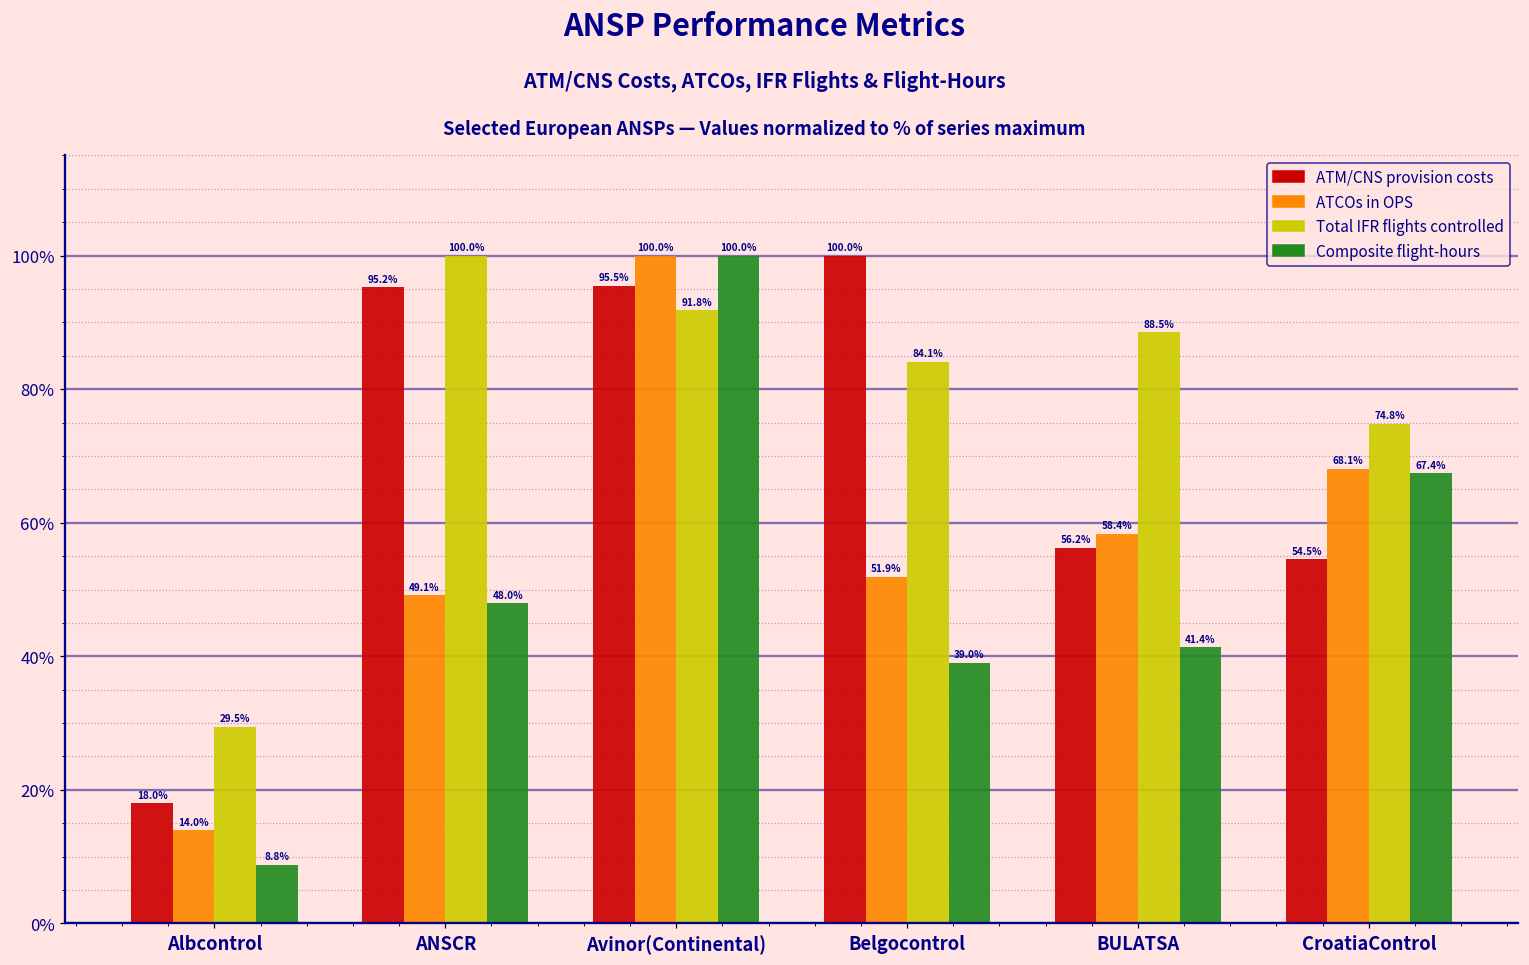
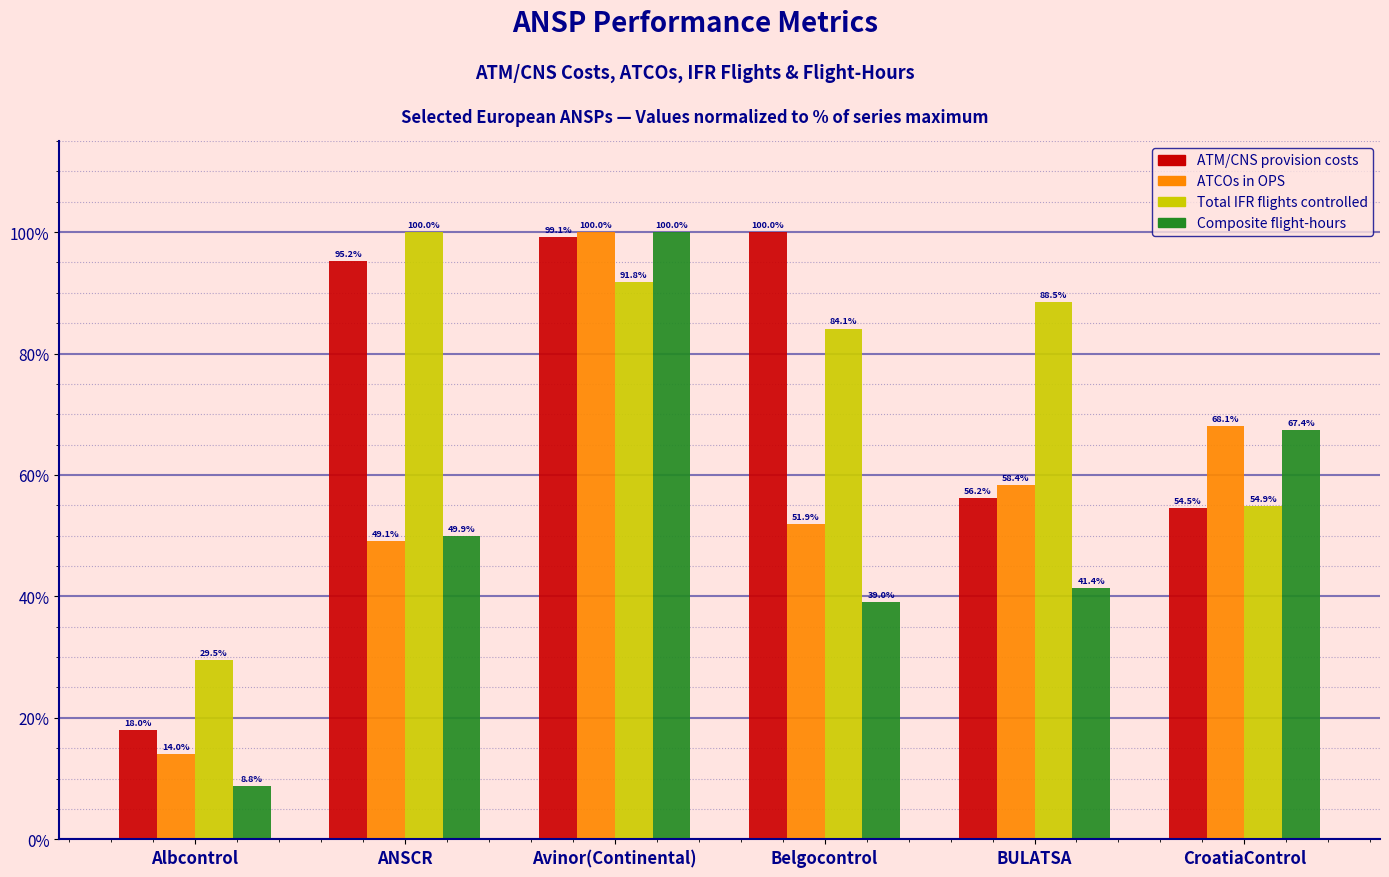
  {
    "ATM/CNS provision costs": {
      "Albcontrol": "18.0%",
      "ANSCR": "95.2%",
-     "Avinor(Continental)": "95.5%",
+     "Avinor(Continental)": "99.1%",
      "Belgocontrol": "100.0%",
      "BULATSA": "56.2%",
      "CroatiaControl": "54.5%"
    },
    "ATCOs in OPS": {
      "Albcontrol": "14.0%",
      "ANSCR": "49.1%",
      "Avinor(Continental)": "100.0%",
      "Belgocontrol": "51.9%",
      "BULATSA": "58.4%",
      "CroatiaControl": "68.1%"
    },
    "Total IFR flights controlled": {
      "Albcontrol": "29.5%",
      "ANSCR": "100.0%",
      "Avinor(Continental)": "91.8%",
      "Belgocontrol": "84.1%",
      "BULATSA": "88.5%",
-     "CroatiaControl": "74.8%"
+     "CroatiaControl": "54.9%"
    },
    "Composite flight-hours": {
      "Albcontrol": "8.8%",
-     "ANSCR": "48.0%",
+     "ANSCR": "49.9%",
      "Avinor(Continental)": "100.0%",
      "Belgocontrol": "39.0%",
      "BULATSA": "41.4%",
      "CroatiaControl": "67.4%"
    }
  }
